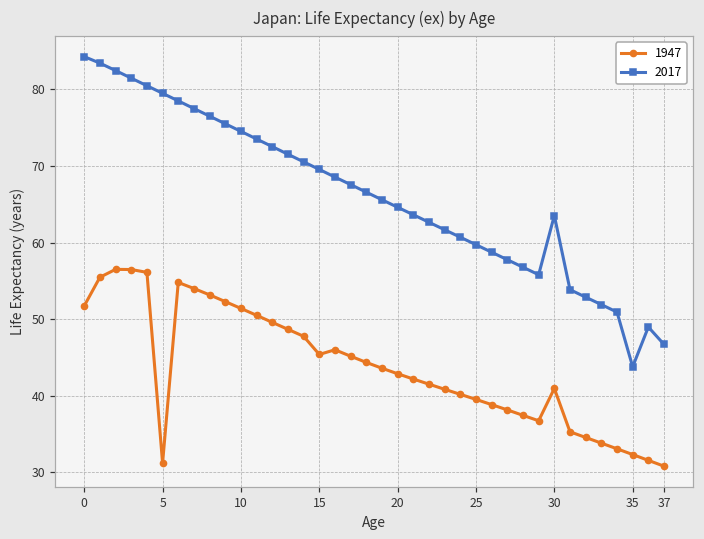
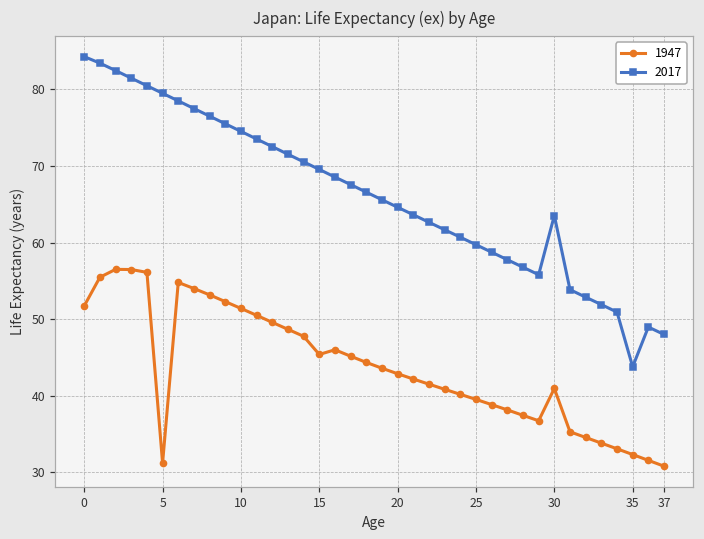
  {
    "1947": {
      "0": 52,
      "5": 31,
      "10": 51,
      "15": 45,
      "20": 43,
      "25": 40,
      "30": 41,
      "35": 32,
      "37": 31
    },
    "2017": {
      "0": 84,
      "5": 79,
      "10": 75,
      "15": 70,
      "20": 65,
      "25": 60,
      "30": 64,
      "35": 44,
-     "37": 47
+     "37": 48
    }
  }
